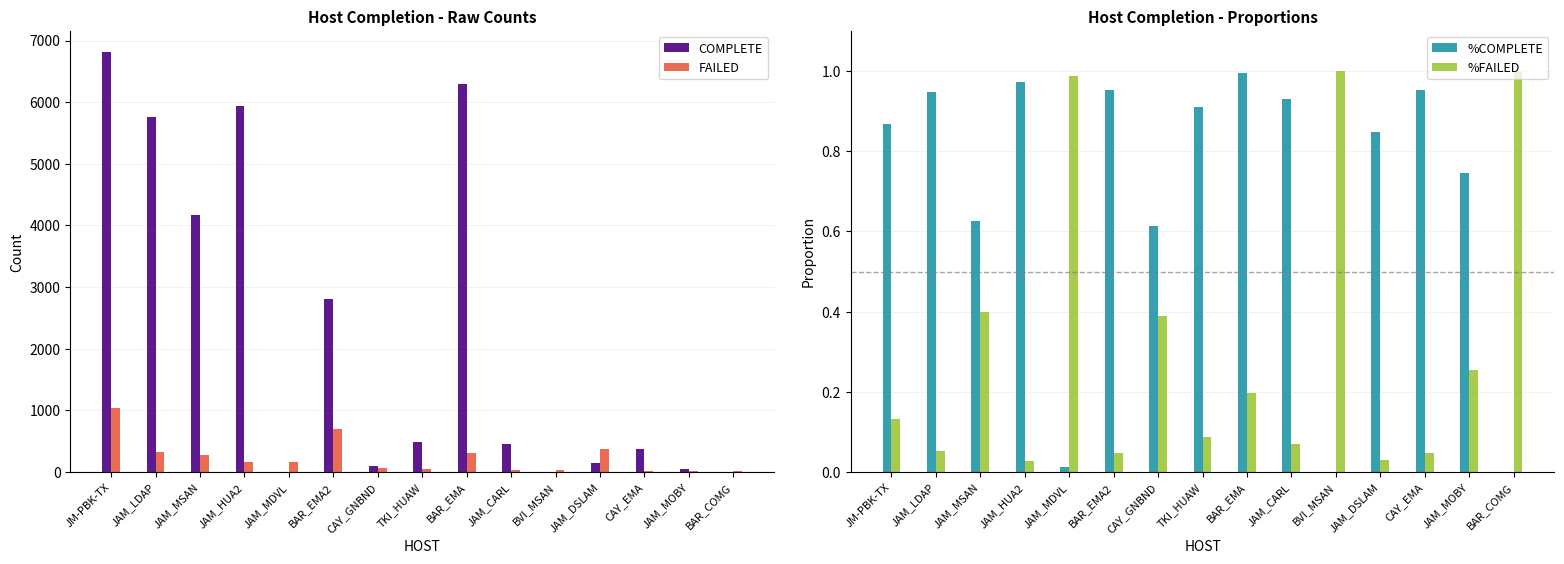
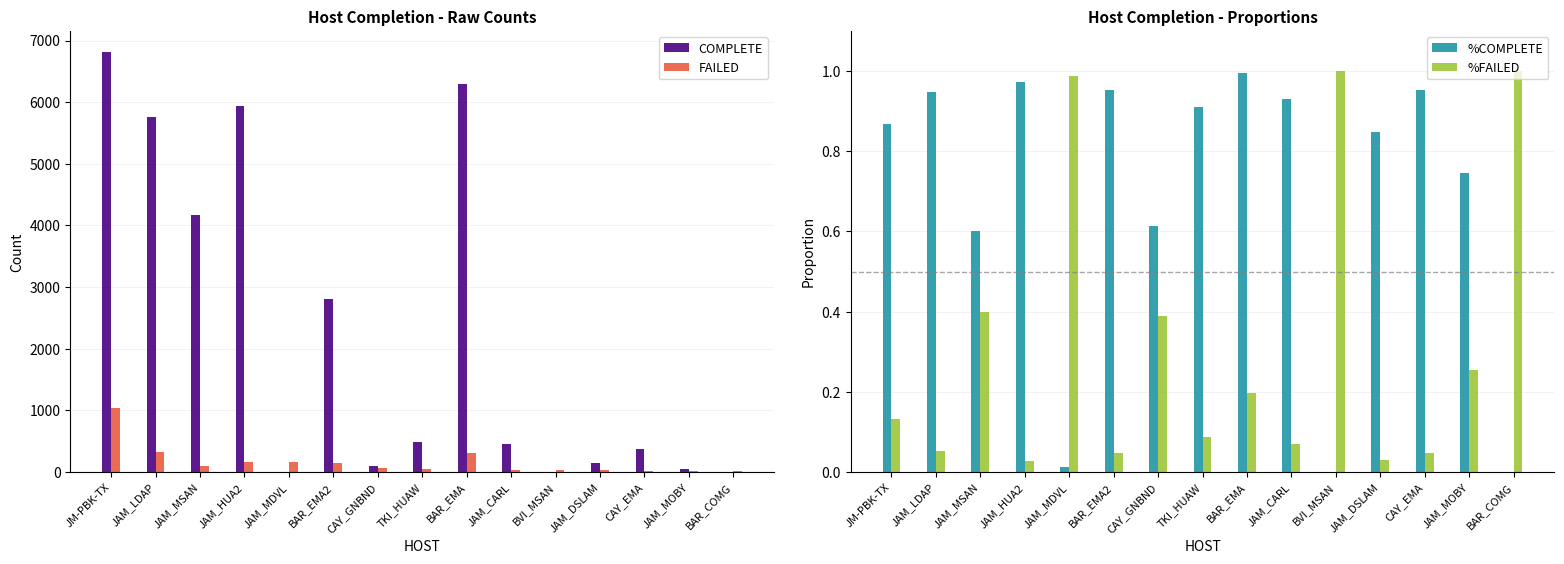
  {
    "Host Completion - Raw Counts": {
      "COMPLETE": {
        "JM-PBK-TX": 6800,
        "JAM_LDAP": 5800,
        "JAM_MSAN": 4200,
        "JAM_HUA2": 5900,
        "BAR_EMA2": 2800,
        "CAY_GNBND": 100,
        "TKI_HUAW": 500,
        "BAR_EMA": 6300,
        "JAM_CARL": 500,
        "BVI_MSAN": 0,
        "JAM_DSLAM": 100,
        "CAY_EMA": 400,
        "JAM_MOBY": 100,
        "BAR_COMG": 0
      },
      "FAILED": {
        "JM-PBK-TX": 1000,
        "JAM_LDAP": 300,
-       "JAM_MSAN": 300,
+       "JAM_MSAN": 100,
        "JAM_HUA2": 200,
        "JAM_MDVL": 200,
-       "BAR_EMA2": 700,
+       "BAR_EMA2": 100,
        "CAY_GNBND": 100,
        "TKI_HUAW": 0,
        "BAR_EMA": 300,
-       "JAM_DSLAM": 400
+       "JAM_DSLAM": 0
      }
    },
    "Host Completion - Proportions": {
      "%COMPLETE": {
        "JM-PBK-TX": 0.87,
        "JAM_LDAP": 0.95,
-       "JAM_MSAN": 0.63,
+       "JAM_MSAN": 0.60,
        "JAM_HUA2": 0.97,
        "JAM_MDVL": 0.01,
        "BAR_EMA2": 0.95,
        "CAY_GNBND": 0.61,
        "TKI_HUAW": 0.91,
        "BAR_EMA": 0.99,
        "JAM_CARL": 0.93,
        "BVI_MSAN": 0.00,
        "JAM_DSLAM": 0.85,
        "CAY_EMA": 0.95,
        "JAM_MOBY": 0.75,
        "BAR_COMG": 0.00
      },
      "%FAILED": {
        "JM-PBK-TX": 0.13,
        "JAM_LDAP": 0.05,
        "JAM_MSAN": 0.40,
        "JAM_HUA2": 0.03,
        "JAM_MDVL": 0.99,
        "BAR_EMA2": 0.05,
        "CAY_GNBND": 0.39,
        "TKI_HUAW": 0.09,
        "BAR_EMA": 0.20,
        "JAM_CARL": 0.07,
        "BVI_MSAN": 1.00,
        "JAM_DSLAM": 0.03,
        "CAY_EMA": 0.05,
        "JAM_MOBY": 0.25
      }
    }
  }
